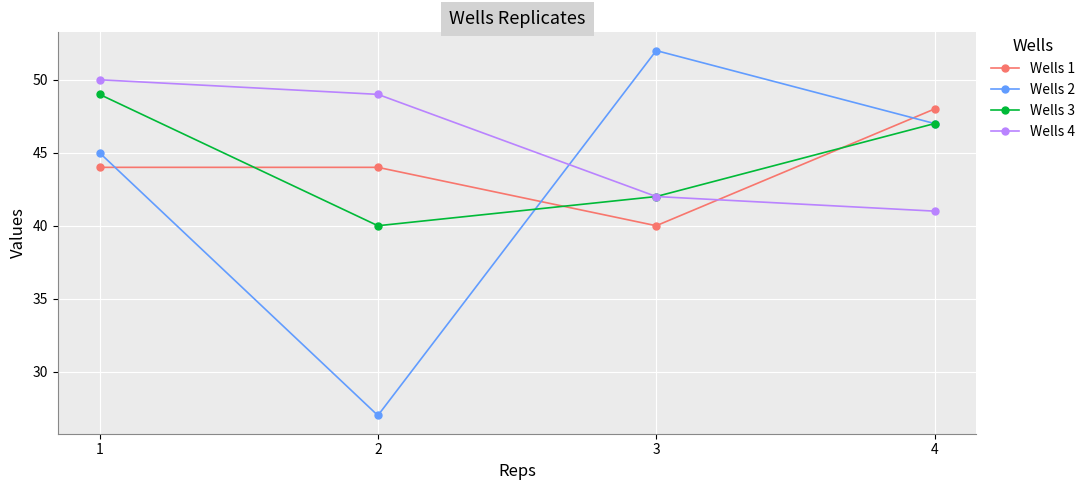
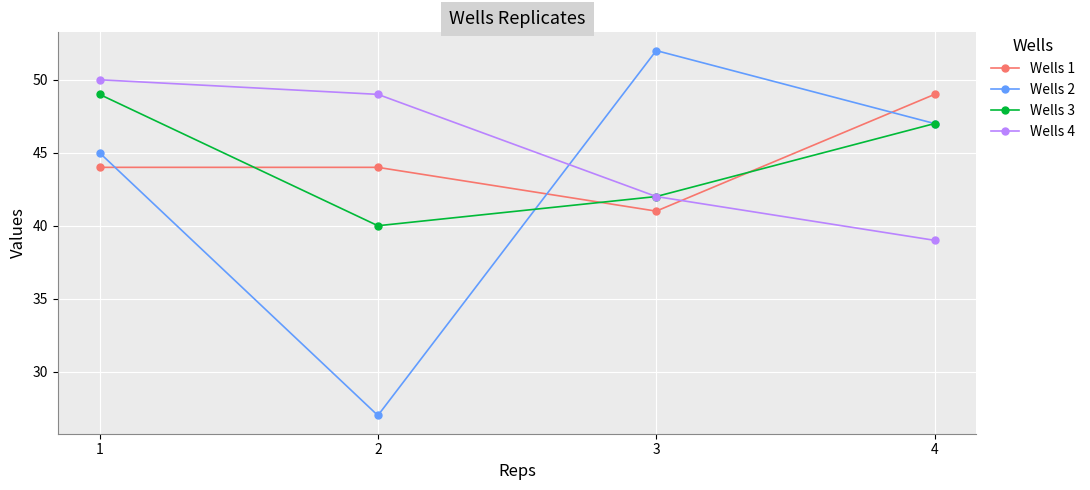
  {
    "Wells 1": {
      "1": 44,
      "2": 44,
-     "3": 40,
-     "4": 48
+     "3": 41,
+     "4": 49
    },
    "Wells 2": {
      "1": 45,
      "2": 27,
      "3": 52
    },
    "Wells 3": {
      "1": 49,
      "2": 40
    },
    "Wells 4": {
      "1": 50,
      "2": 49,
-     "4": 41
+     "4": 39
    }
  }
